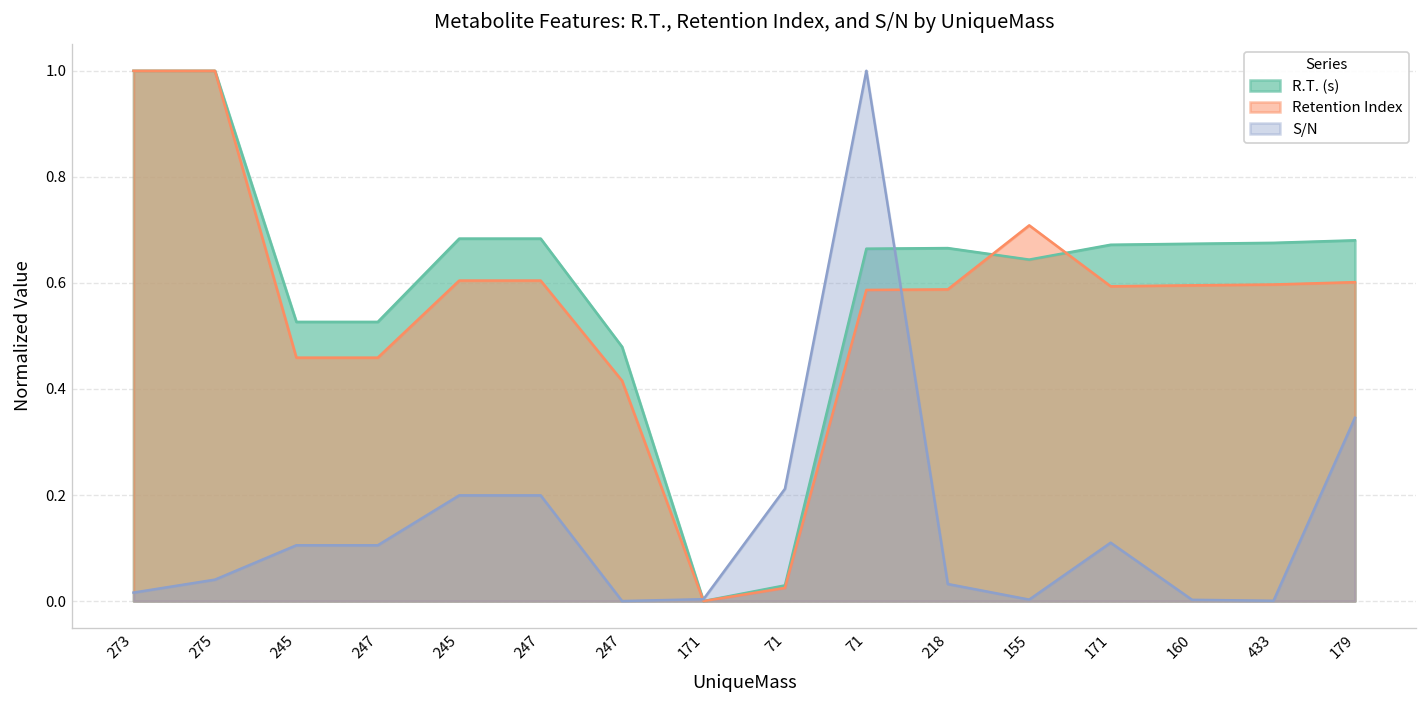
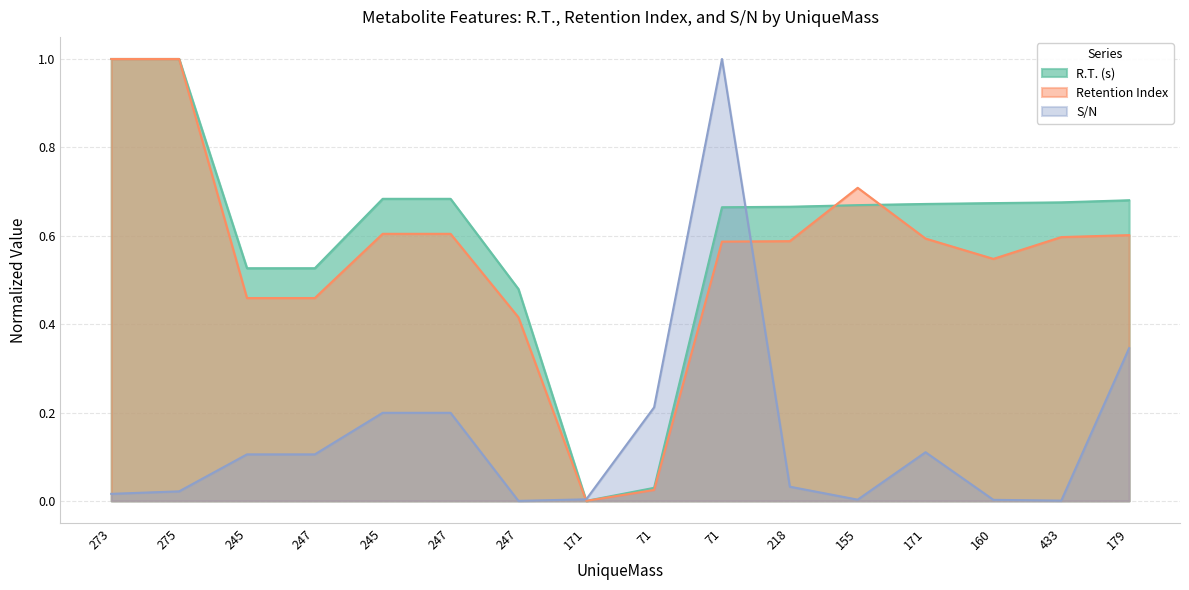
  {
    "R.T. (s)": {
      "218": 0.67,
-     "155": 0.64,
+     "155": 0.67,
      "160": 0.67,
      "433": 0.68,
      "179": 0.68
    },
    "Retention Index": {
      "218": 0.59,
      "155": 0.71,
-     "160": 0.60,
+     "160": 0.55,
      "433": 0.60,
      "179": 0.60
    },
    "S/N": {
      "273": 0.02,
-     "275": 0.04,
+     "275": 0.02,
      "218": 0.03,
      "155": 0.00,
      "160": 0.00,
      "433": 0.00,
      "179": 0.35
    }
  }
